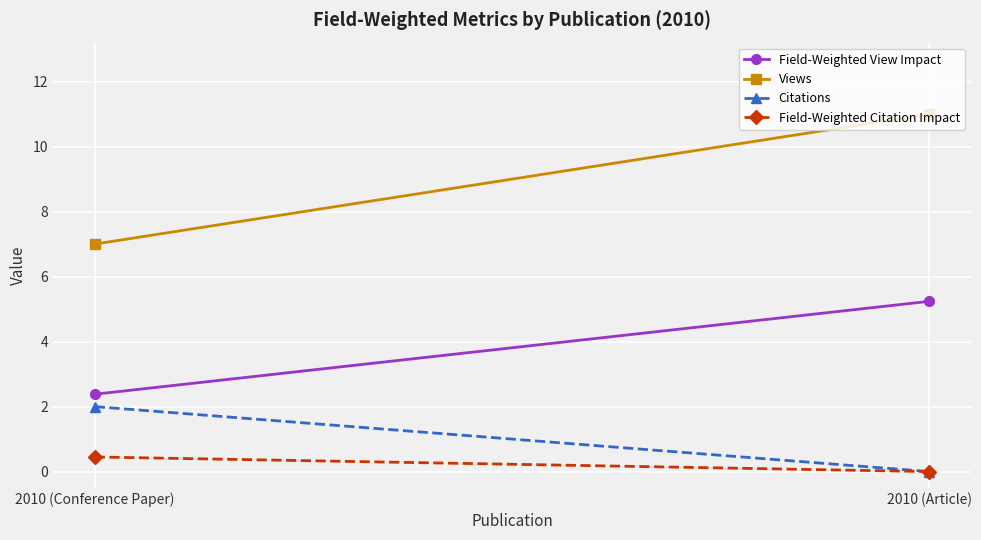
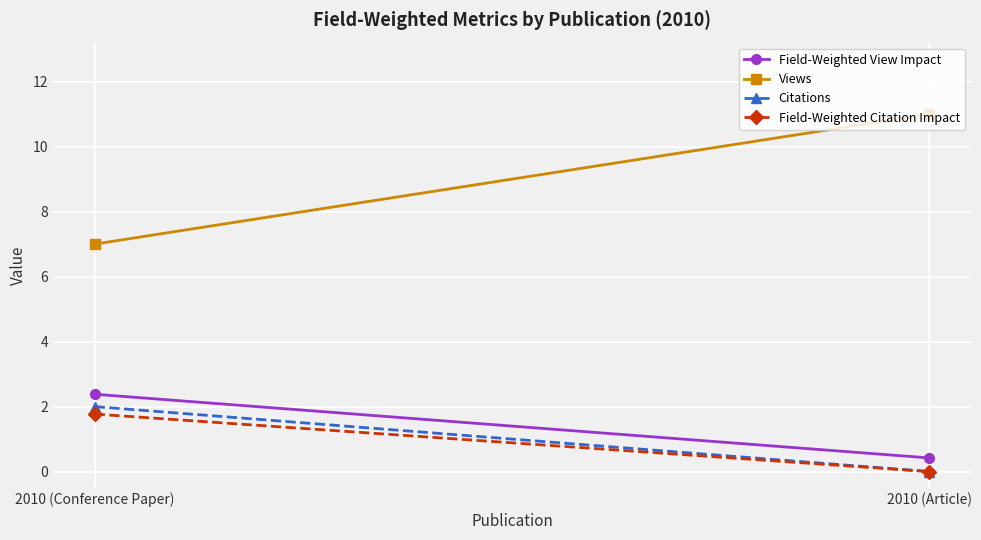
  {
    "Field-Weighted View Impact": {
      "2010 (Conference Paper)": 2.4,
-     "2010 (Article)": 5.2
+     "2010 (Article)": 0.4
    },
    "Views": {
      "2010 (Conference Paper)": 7.0
    },
    "Citations": {
      "2010 (Conference Paper)": 2.0
    },
    "Field-Weighted Citation Impact": {
-     "2010 (Conference Paper)": 0.5
+     "2010 (Conference Paper)": 1.8
    }
  }
